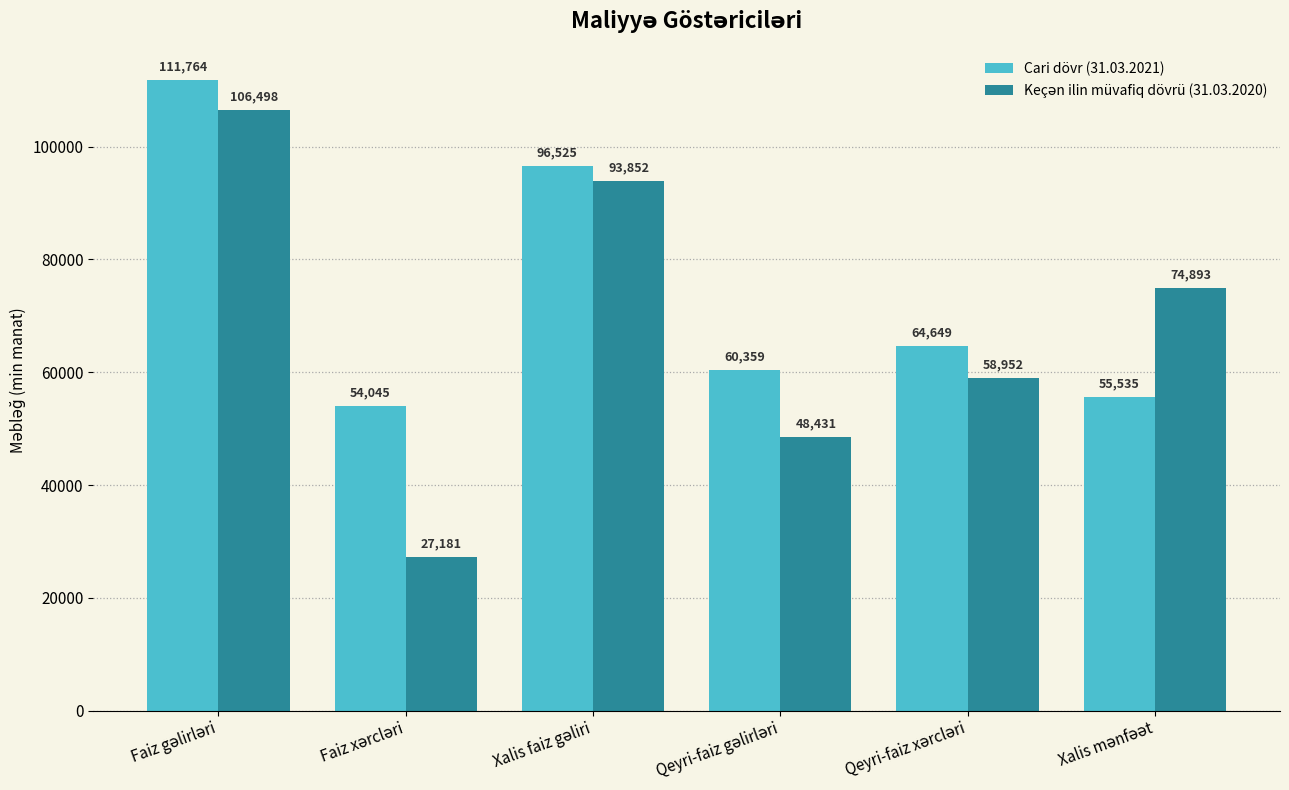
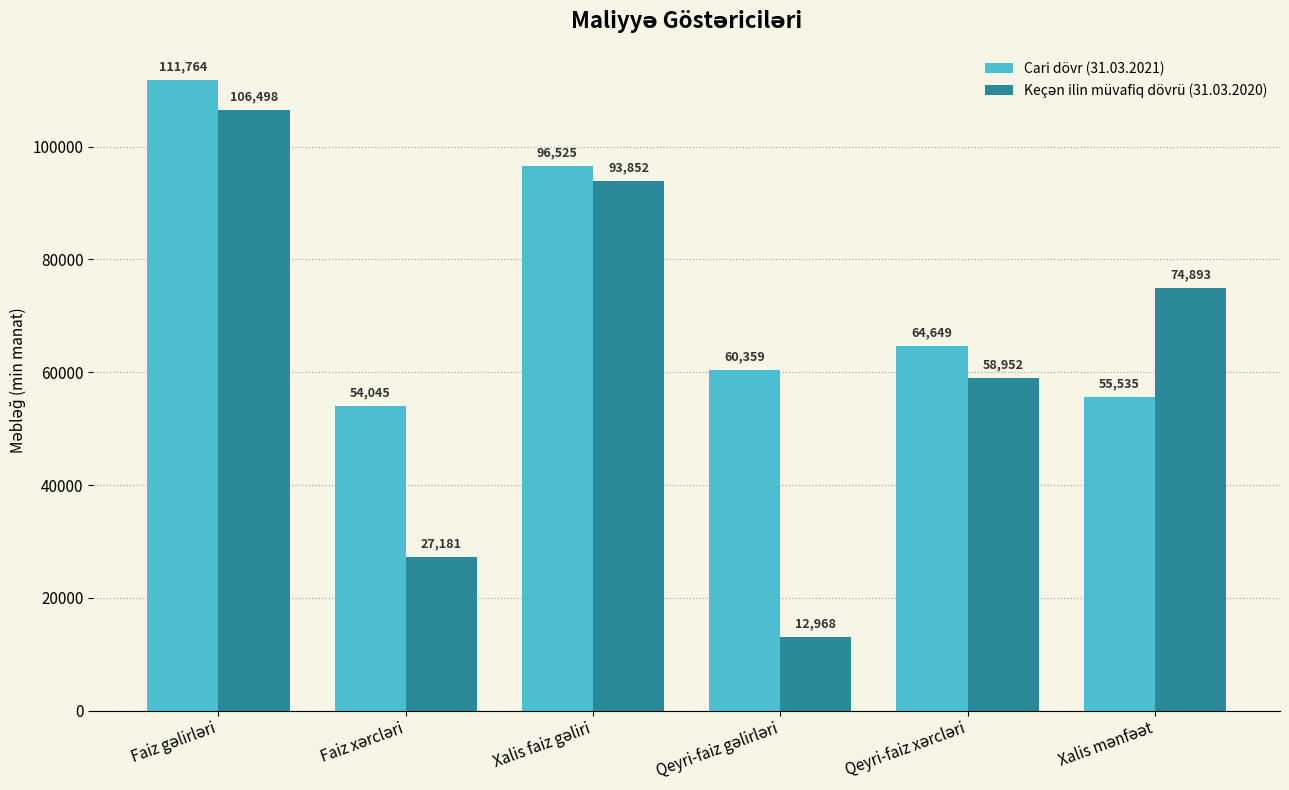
  {
    "Cari dövr (31.03.2021)": {
      "Faiz gəlirləri": "111,764",
      "Faiz xərcləri": "54,045",
      "Xalis faiz gəliri": "96,525",
      "Qeyri-faiz gəlirləri": "60,359",
      "Qeyri-faiz xərcləri": "64,649",
      "Xalis mənfəət": "55,535"
    },
    "Keçən ilin müvafiq dövrü (31.03.2020)": {
      "Faiz gəlirləri": "106,498",
      "Faiz xərcləri": "27,181",
      "Xalis faiz gəliri": "93,852",
-     "Qeyri-faiz gəlirləri": "48,431",
+     "Qeyri-faiz gəlirləri": "12,968",
      "Qeyri-faiz xərcləri": "58,952",
      "Xalis mənfəət": "74,893"
    }
  }
